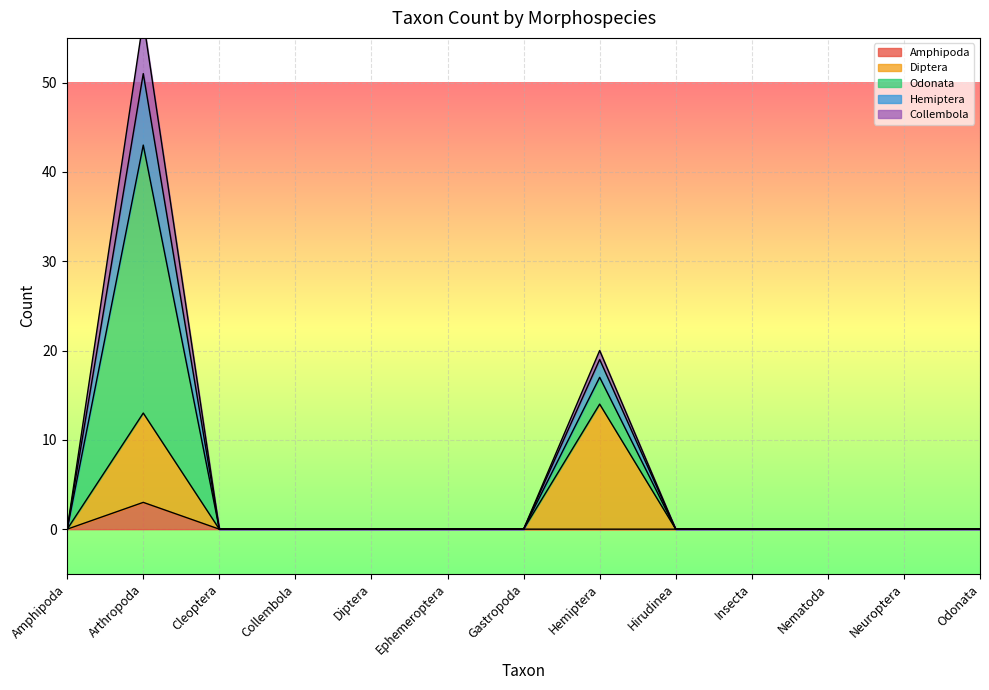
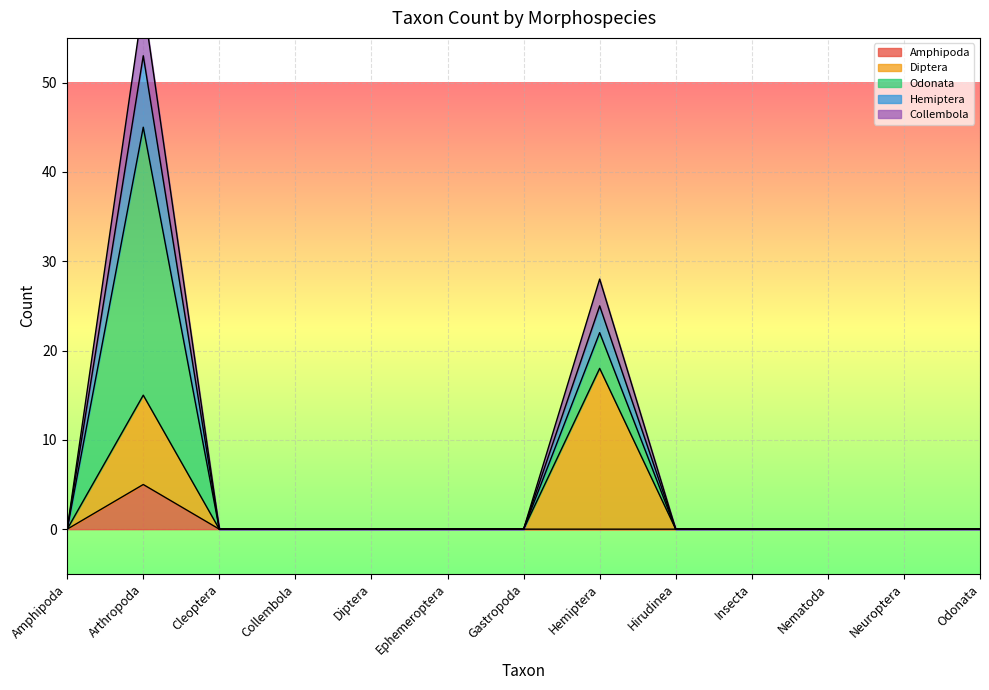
  {
    "Amphipoda": {
-     "Arthropoda": 3,
+     "Arthropoda": 5,
      "Hemiptera": 0
    },
    "Diptera": {
      "Arthropoda": 10,
-     "Hemiptera": 14
+     "Hemiptera": 18
    },
    "Odonata": {
      "Arthropoda": 30,
-     "Hemiptera": 3
+     "Hemiptera": 4
    },
    "Hemiptera": {
      "Arthropoda": 8,
-     "Hemiptera": 2
+     "Hemiptera": 3
    },
    "Collembola": {
-     "Hemiptera": 1
+     "Hemiptera": 3
    }
  }
